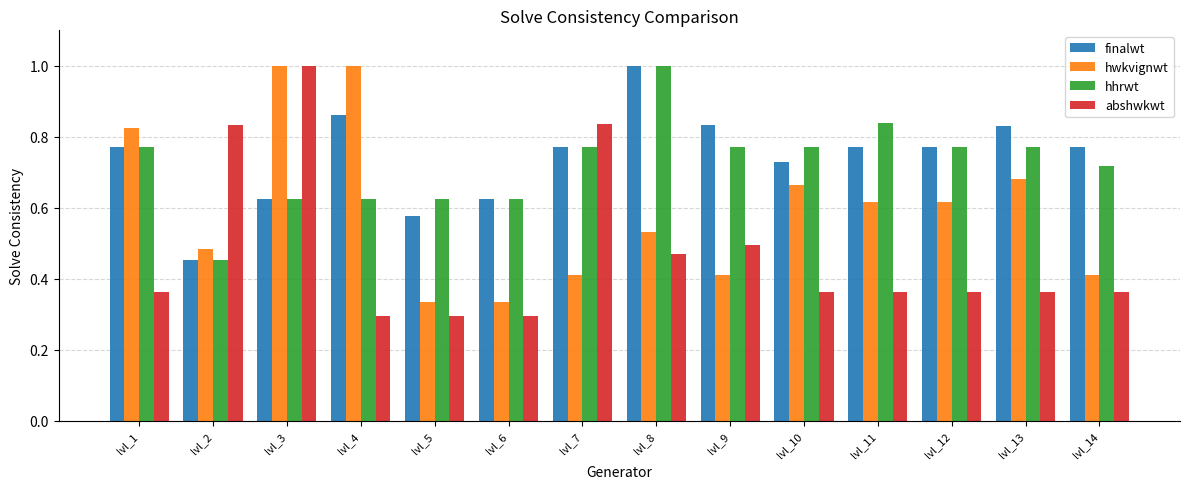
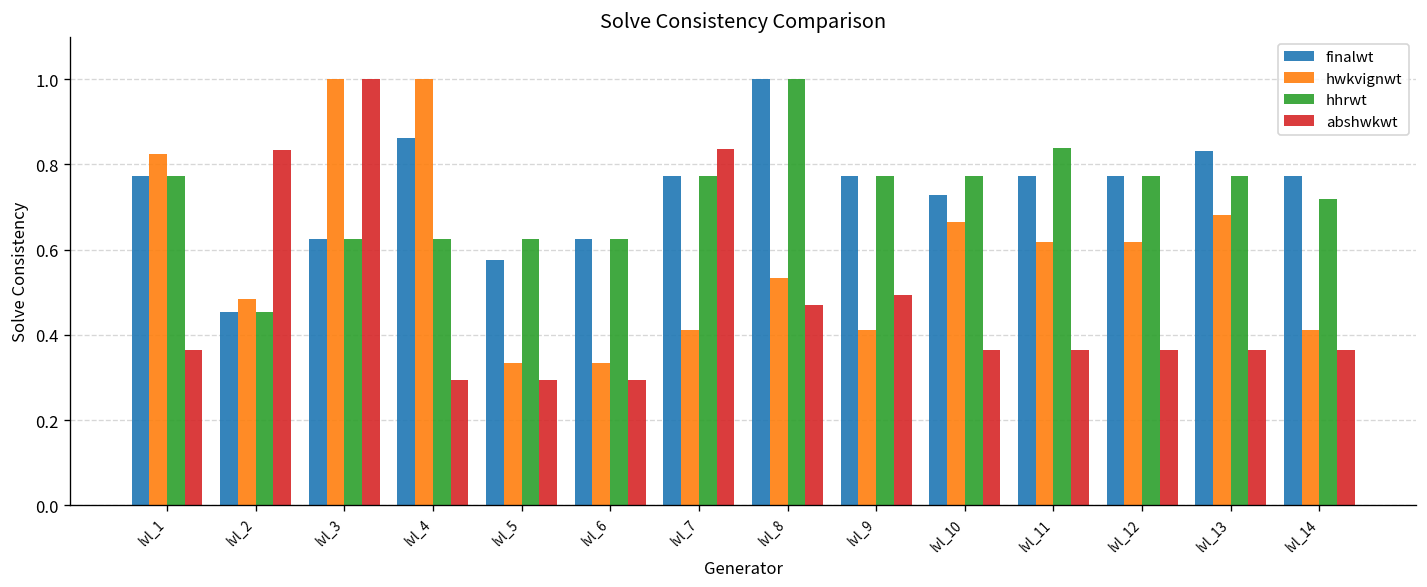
  {
    "finalwt": {
      "lvl_1": 0.77,
      "lvl_2": 0.45,
      "lvl_3": 0.63,
      "lvl_4": 0.86,
      "lvl_5": 0.58,
      "lvl_6": 0.63,
      "lvl_7": 0.77,
      "lvl_8": 1.00,
-     "lvl_9": 0.83,
+     "lvl_9": 0.77,
      "lvl_10": 0.73,
      "lvl_11": 0.77,
      "lvl_12": 0.77,
      "lvl_13": 0.83,
      "lvl_14": 0.77
    },
    "hwkvignwt": {
      "lvl_1": 0.82,
      "lvl_2": 0.48,
      "lvl_3": 1.00,
      "lvl_4": 1.00,
      "lvl_5": 0.33,
      "lvl_6": 0.33,
      "lvl_7": 0.41,
      "lvl_8": 0.53,
      "lvl_9": 0.41,
      "lvl_10": 0.67,
      "lvl_11": 0.62,
      "lvl_12": 0.62,
      "lvl_13": 0.68,
      "lvl_14": 0.41
    },
    "hhrwt": {
      "lvl_1": 0.77,
      "lvl_2": 0.45,
      "lvl_3": 0.63,
      "lvl_4": 0.63,
      "lvl_5": 0.63,
      "lvl_6": 0.63,
      "lvl_7": 0.77,
      "lvl_8": 1.00,
      "lvl_9": 0.77,
      "lvl_10": 0.77,
      "lvl_11": 0.84,
      "lvl_12": 0.77,
      "lvl_13": 0.77,
      "lvl_14": 0.72
    },
    "abshwkwt": {
      "lvl_1": 0.36,
      "lvl_2": 0.83,
      "lvl_3": 1.00,
      "lvl_4": 0.29,
      "lvl_5": 0.29,
      "lvl_6": 0.29,
      "lvl_7": 0.84,
      "lvl_8": 0.47,
      "lvl_9": 0.49,
      "lvl_10": 0.36,
      "lvl_11": 0.36,
      "lvl_12": 0.36,
      "lvl_13": 0.36,
      "lvl_14": 0.36
    }
  }
